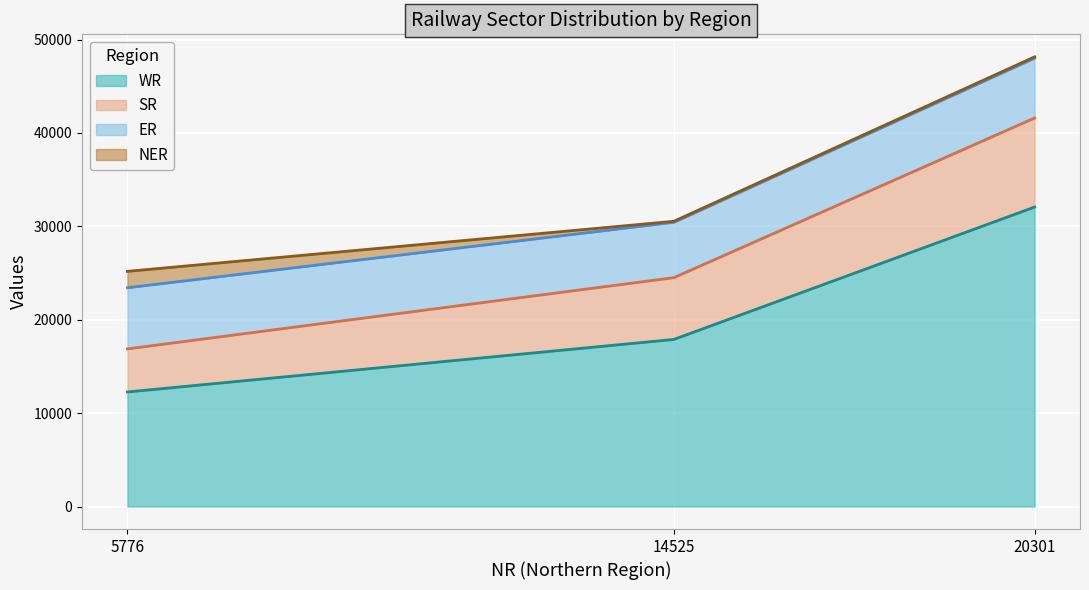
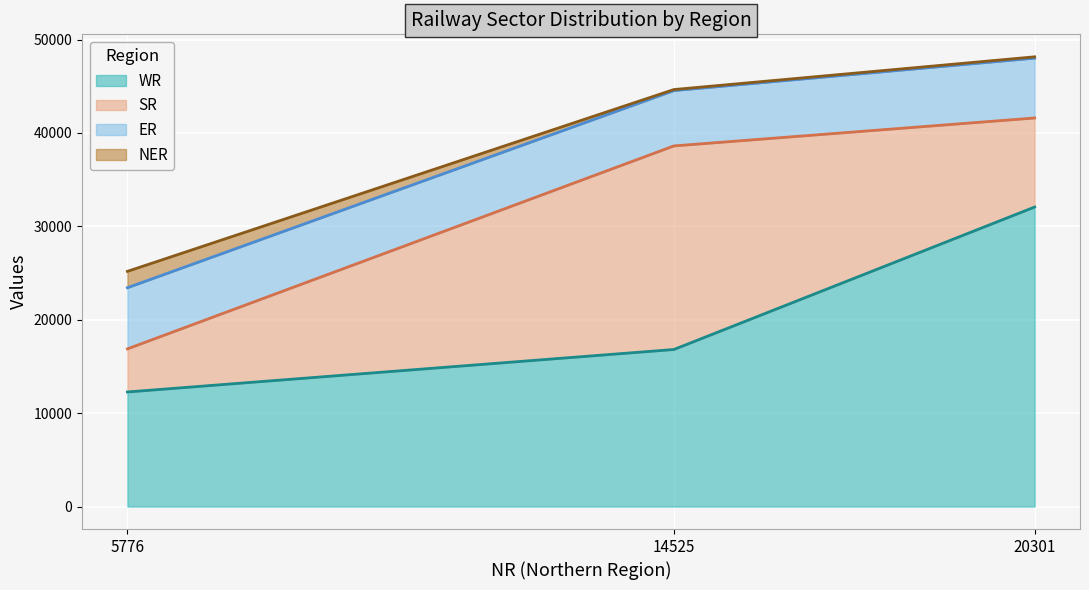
  {
    "WR": {
      "5776": 12000,
-     "14525": 18000,
+     "14525": 17000,
      "20301": 32000
    },
    "SR": {
      "5776": 5000,
-     "14525": 7000,
+     "14525": 22000,
      "20301": 10000
    },
    "ER": {
      "5776": 7000
    },
    "NER": {
      "5776": 2000
    }
  }
